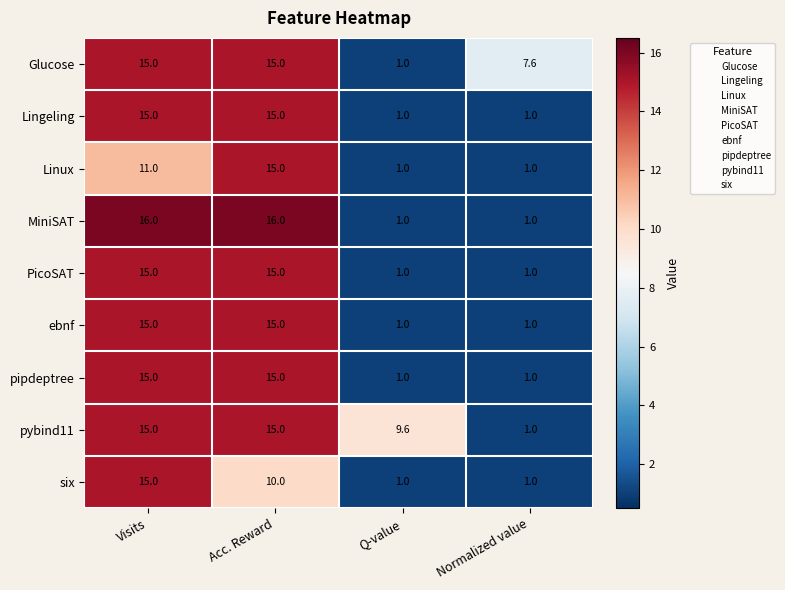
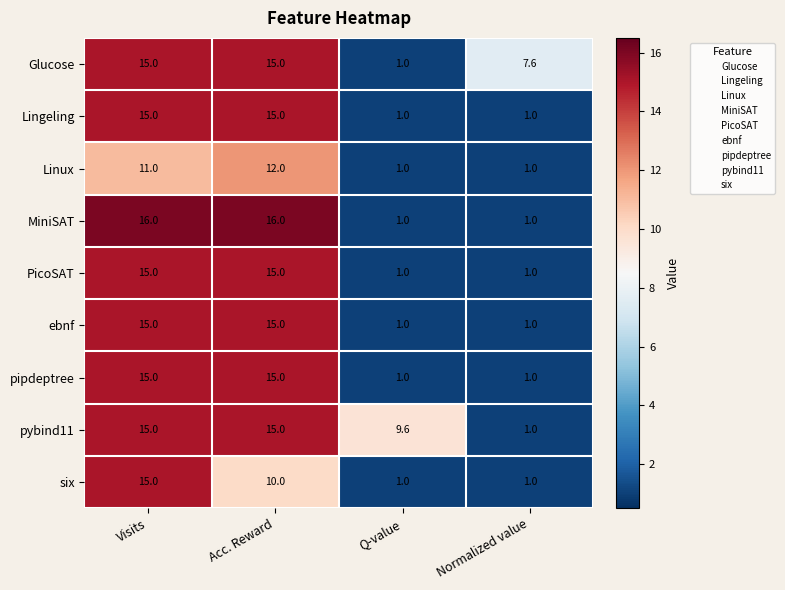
  {
    "Glucose": {
      "Visits": 15.0,
      "Acc. Reward": 15.0,
      "Q-value": 1.0,
      "Normalized value": 7.6
    },
    "Lingeling": {
      "Visits": 15.0,
      "Acc. Reward": 15.0,
      "Q-value": 1.0,
      "Normalized value": 1.0
    },
    "Linux": {
      "Visits": 11.0,
-     "Acc. Reward": 15.0,
+     "Acc. Reward": 12.0,
      "Q-value": 1.0,
      "Normalized value": 1.0
    },
    "MiniSAT": {
      "Visits": 16.0,
      "Acc. Reward": 16.0,
      "Q-value": 1.0,
      "Normalized value": 1.0
    },
    "PicoSAT": {
      "Visits": 15.0,
      "Acc. Reward": 15.0,
      "Q-value": 1.0,
      "Normalized value": 1.0
    },
    "ebnf": {
      "Visits": 15.0,
      "Acc. Reward": 15.0,
      "Q-value": 1.0,
      "Normalized value": 1.0
    },
    "pipdeptree": {
      "Visits": 15.0,
      "Acc. Reward": 15.0,
      "Q-value": 1.0,
      "Normalized value": 1.0
    },
    "pybind11": {
      "Visits": 15.0,
      "Acc. Reward": 15.0,
      "Q-value": 9.6,
      "Normalized value": 1.0
    },
    "six": {
      "Visits": 15.0,
      "Acc. Reward": 10.0,
      "Q-value": 1.0,
      "Normalized value": 1.0
    }
  }
